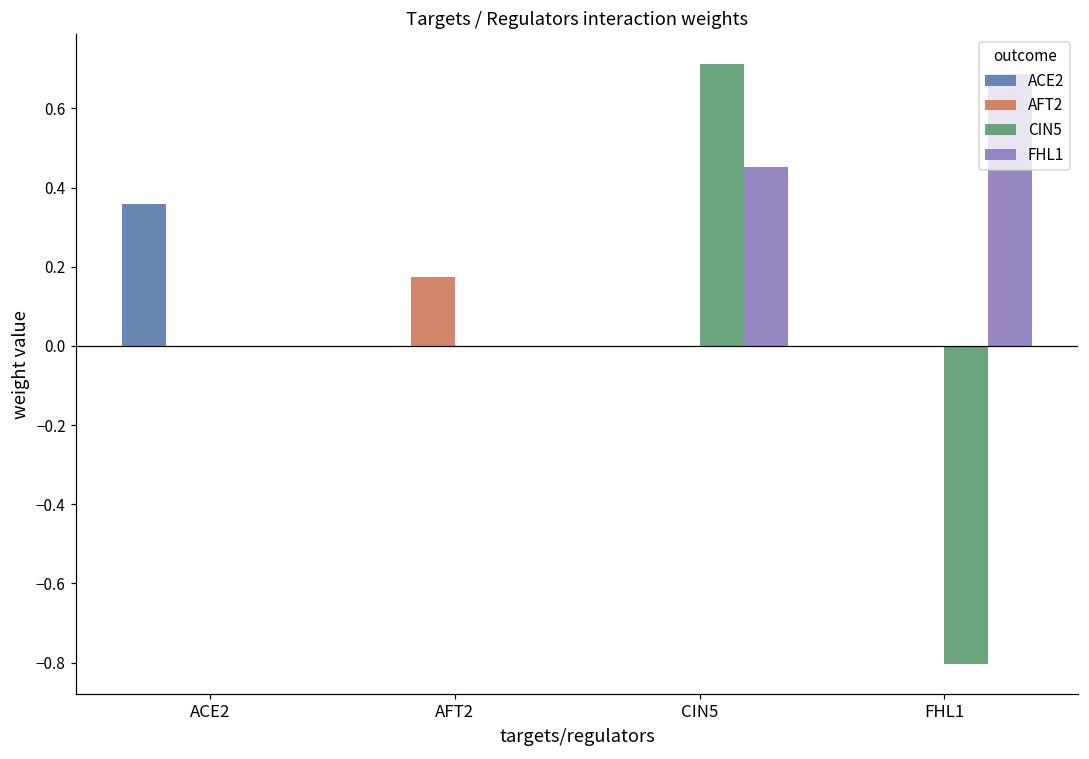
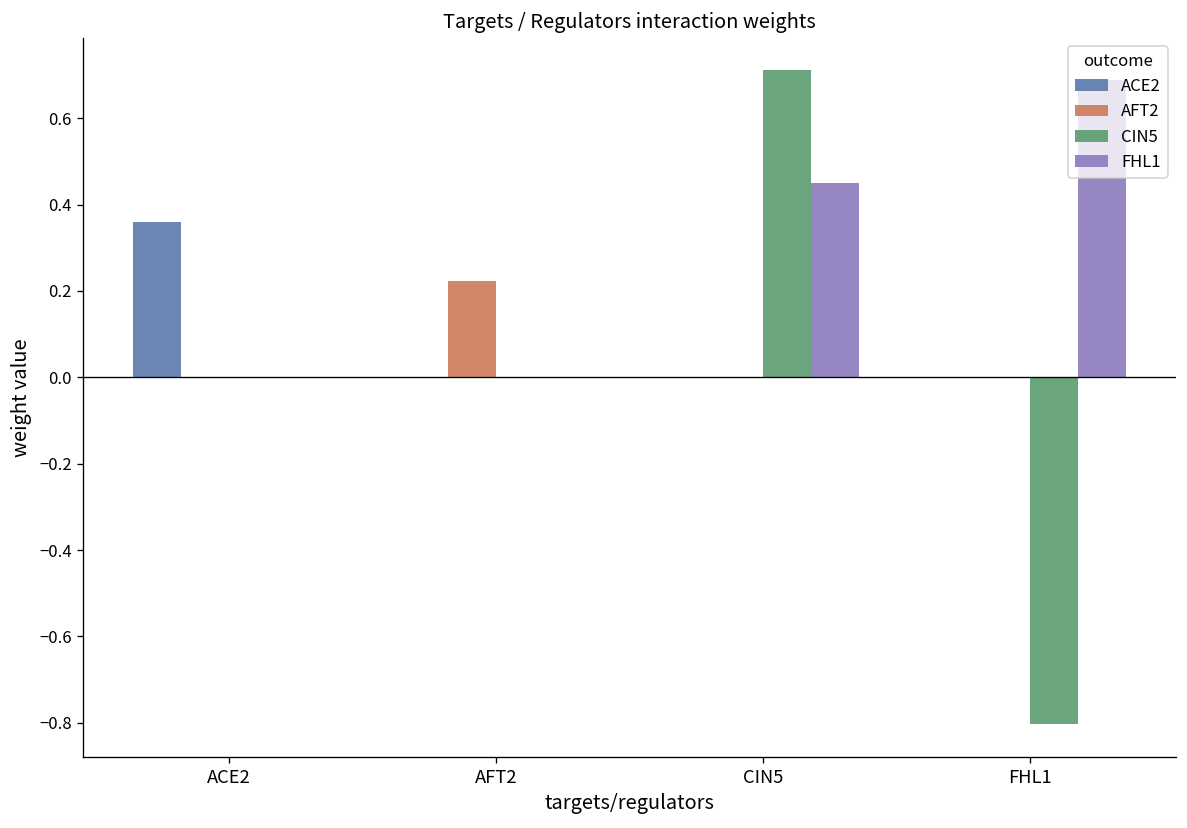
  {
    "AFT2": {
      "ACE2": 0.00,
-     "AFT2": 0.17,
+     "AFT2": 0.22,
      "CIN5": 0.00,
      "FHL1": 0.00
    },
    "CIN5": {
      "ACE2": 0.00,
      "AFT2": 0.00,
      "CIN5": 0.71,
      "FHL1": -0.80
    }
  }
